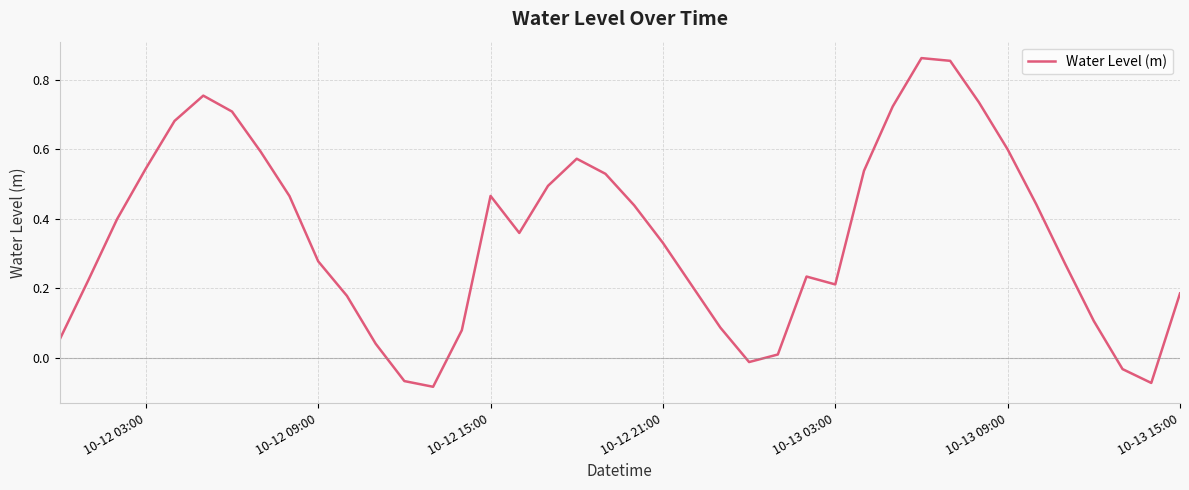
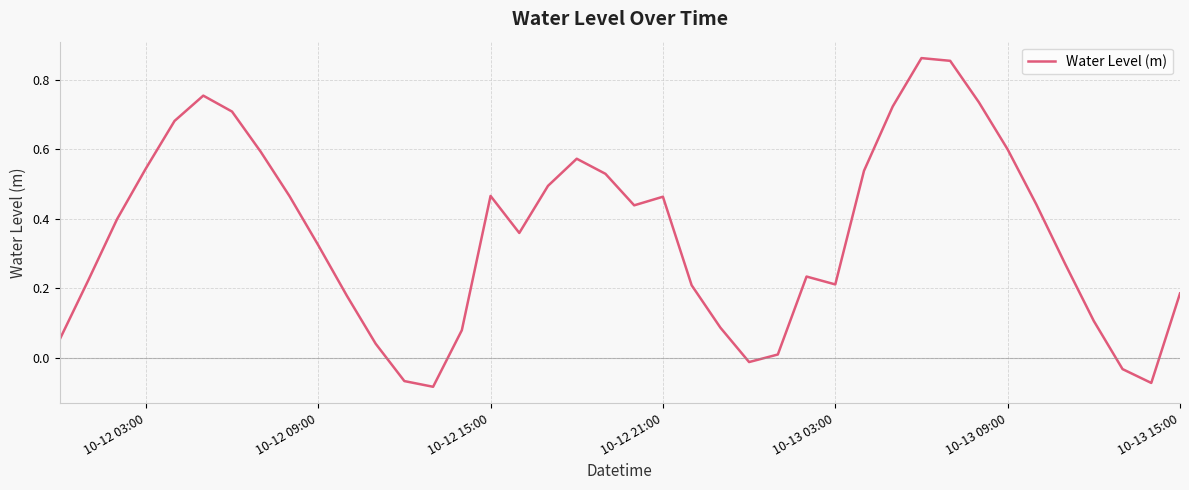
  {
    "10-12 03:00": 0.54,
-   "10-12 09:00": 0.28,
+   "10-12 09:00": 0.32,
    "10-12 15:00": 0.47,
-   "10-12 21:00": 0.33,
+   "10-12 21:00": 0.46,
    "10-13 03:00": 0.21,
    "10-13 09:00": 0.60,
    "10-13 15:00": 0.19
  }
